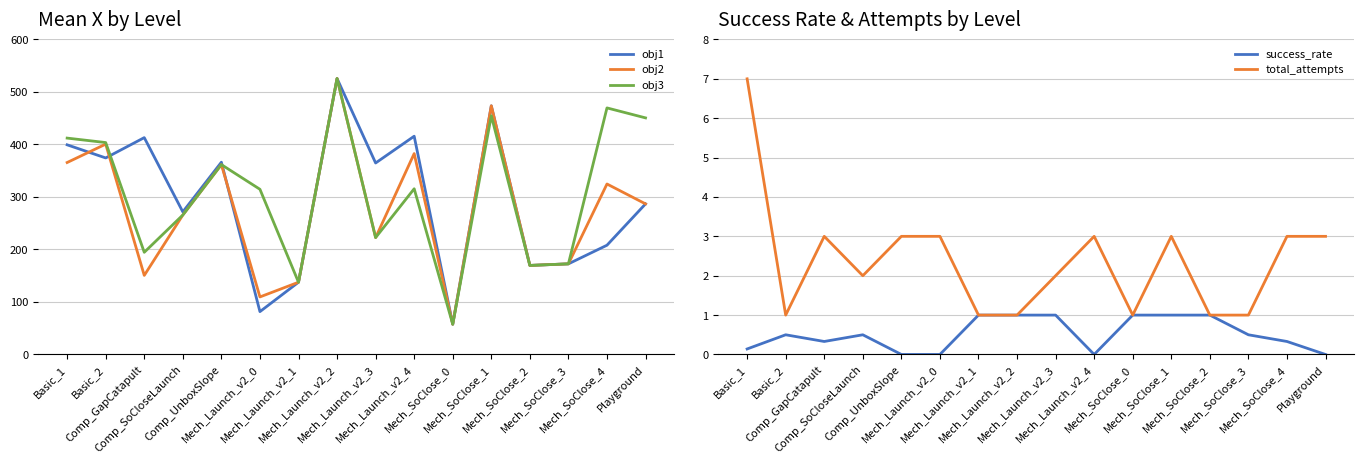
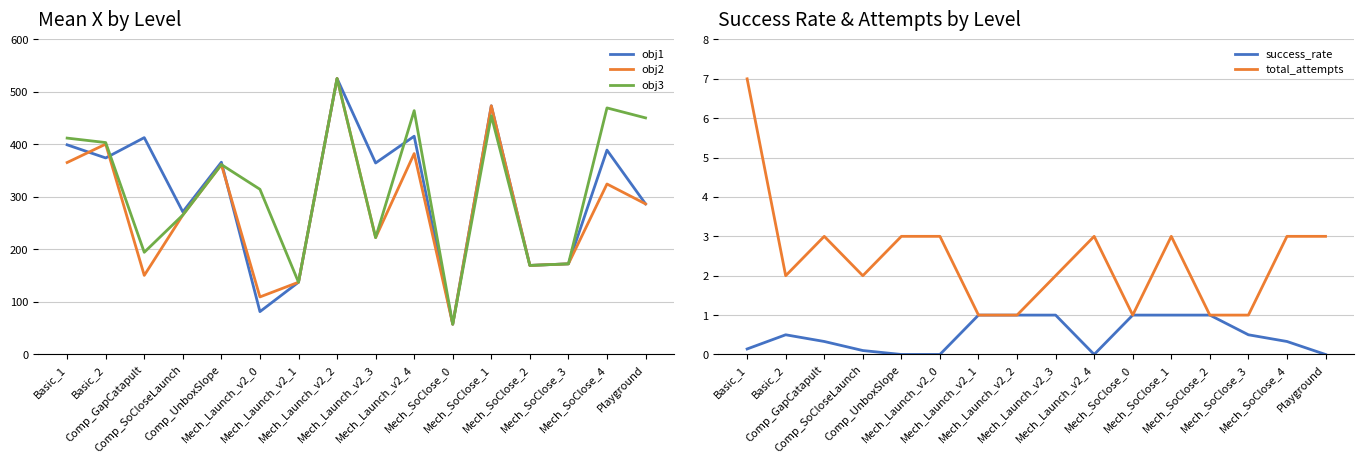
  {
    "Mean X by Level": {
      "obj1": {
        "Basic_1": 400,
        "Basic_2": 370,
        "Comp_GapCatapult": 410,
        "Comp_SoCloseLaunch": 270,
        "Mech_Launch_v2_0": 80,
        "Mech_Launch_v2_3": 360,
        "Mech_Launch_v2_4": 420,
-       "Mech_SoClose_4": 210
+       "Mech_SoClose_4": 390
      },
      "obj2": {
        "Basic_1": 370,
        "Comp_GapCatapult": 150,
        "Mech_Launch_v2_0": 110,
        "Mech_Launch_v2_4": 380,
        "Mech_SoClose_4": 320
      },
      "obj3": {
        "Basic_1": 410,
        "Comp_GapCatapult": 190,
        "Mech_Launch_v2_0": 310,
-       "Mech_Launch_v2_4": 320,
+       "Mech_Launch_v2_4": 460,
        "Mech_SoClose_1": 450,
        "Mech_SoClose_4": 470,
        "Playground": 450
      }
    },
    "Success Rate & Attempts by Level": {
      "success_rate": {
        "Basic_1": 0.1,
        "Basic_2": 0.5,
        "Comp_GapCatapult": 0.3,
-       "Comp_SoCloseLaunch": 0.5,
+       "Comp_SoCloseLaunch": 0.1,
        "Comp_UnboxSlope": 0.0,
        "Mech_Launch_v2_0": 0.0,
        "Mech_Launch_v2_3": 1.0,
        "Mech_Launch_v2_4": 0.0,
        "Mech_SoClose_1": 1.0,
        "Mech_SoClose_3": 0.5,
        "Mech_SoClose_4": 0.3,
        "Playground": 0.0
      },
      "total_attempts": {
        "Basic_1": 7,
-       "Basic_2": 1,
+       "Basic_2": 2,
        "Comp_GapCatapult": 3,
        "Comp_SoCloseLaunch": 2,
        "Comp_UnboxSlope": 3,
        "Mech_Launch_v2_0": 3,
        "Mech_Launch_v2_3": 2,
        "Mech_Launch_v2_4": 3,
        "Mech_SoClose_1": 3,
        "Mech_SoClose_3": 1,
        "Mech_SoClose_4": 3,
        "Playground": 3
      }
    }
  }
